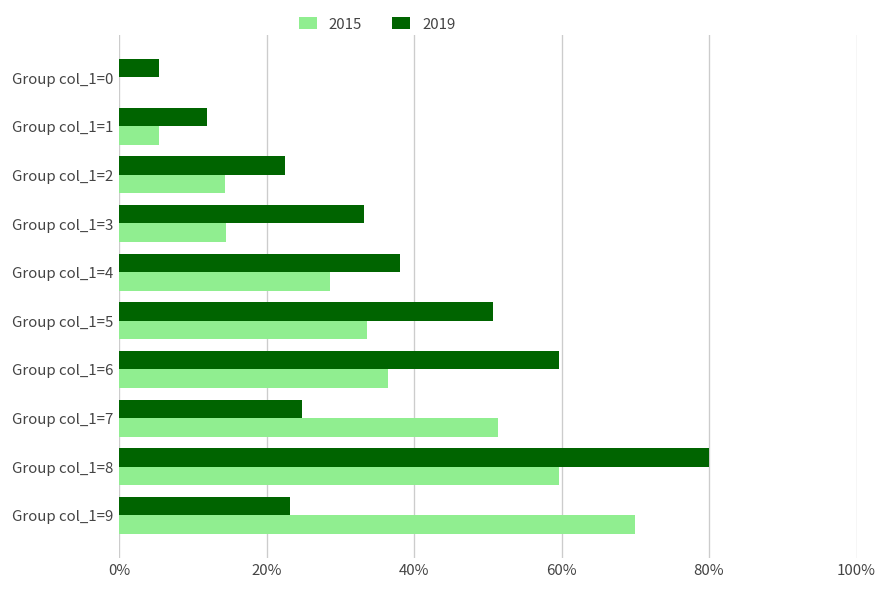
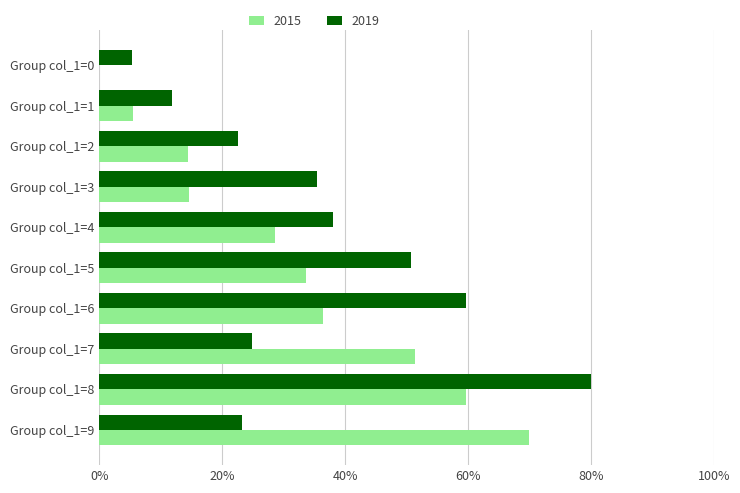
  {
    "2015": {
      "Group col_1=0": "0%",
      "Group col_1=1": "5%",
      "Group col_1=2": "14%",
      "Group col_1=3": "15%",
      "Group col_1=4": "29%",
      "Group col_1=5": "34%",
      "Group col_1=6": "36%",
      "Group col_1=7": "51%",
      "Group col_1=8": "60%",
      "Group col_1=9": "70%"
    },
    "2019": {
      "Group col_1=0": "5%",
      "Group col_1=1": "12%",
      "Group col_1=2": "23%",
-     "Group col_1=3": "33%",
+     "Group col_1=3": "35%",
      "Group col_1=4": "38%",
      "Group col_1=5": "51%",
      "Group col_1=6": "60%",
      "Group col_1=7": "25%",
      "Group col_1=8": "80%",
      "Group col_1=9": "23%"
    }
  }
